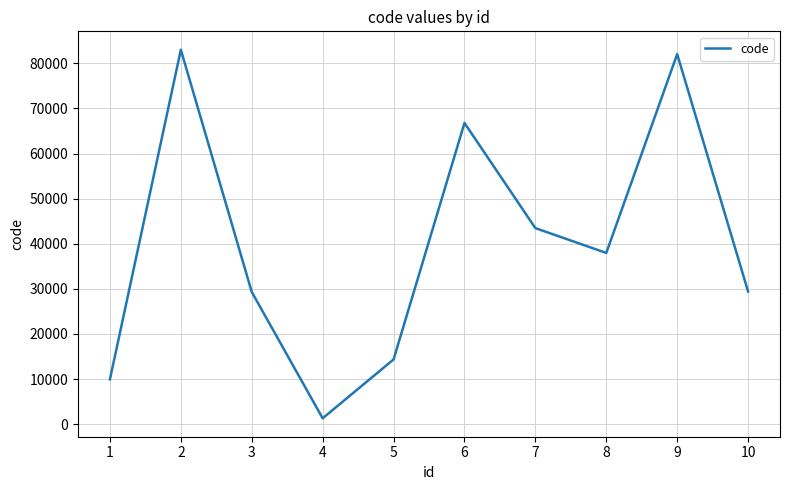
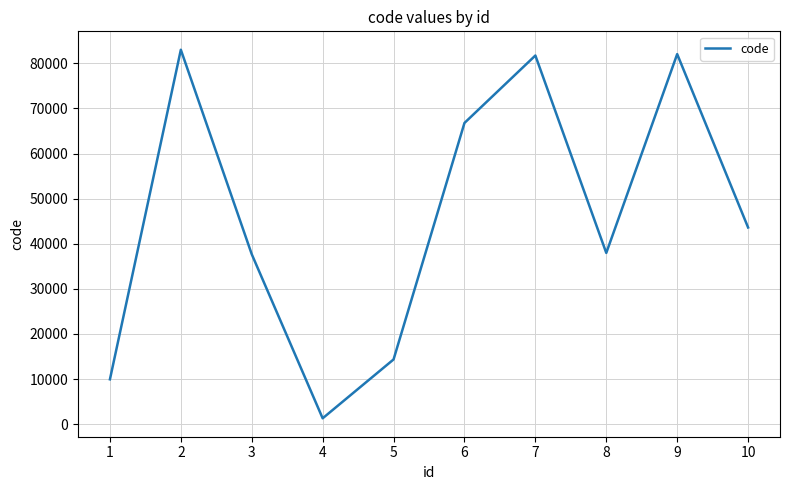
  {
    "1": 10000,
    "2": 83000,
-   "3": 29000,
+   "3": 38000,
    "4": 1000,
    "5": 14000,
    "6": 67000,
-   "7": 43000,
+   "7": 82000,
    "8": 38000,
    "9": 82000,
-   "10": 29000
+   "10": 44000
  }
